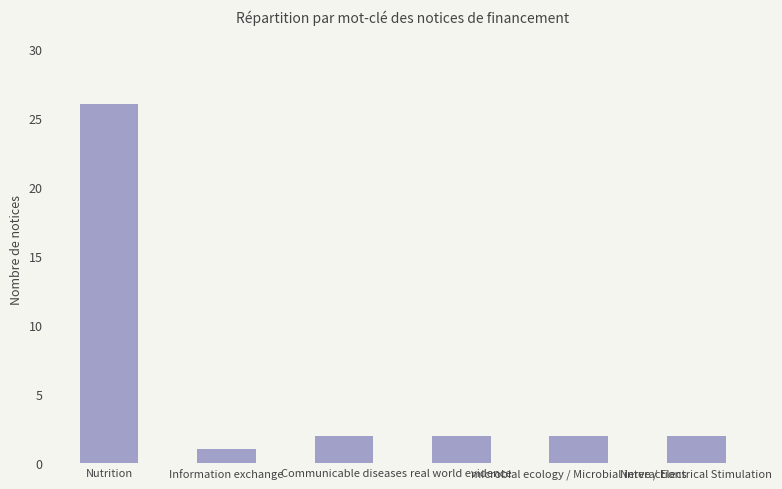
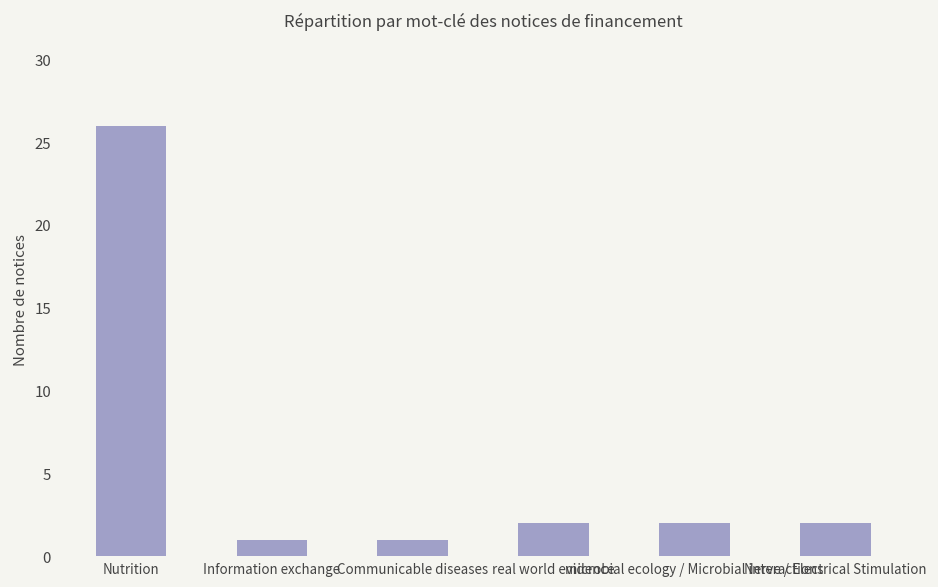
  {
    "Nutrition": 26,
    "Information exchange": 1,
-   "Communicable diseases": 2
+   "Communicable diseases": 1
  }
